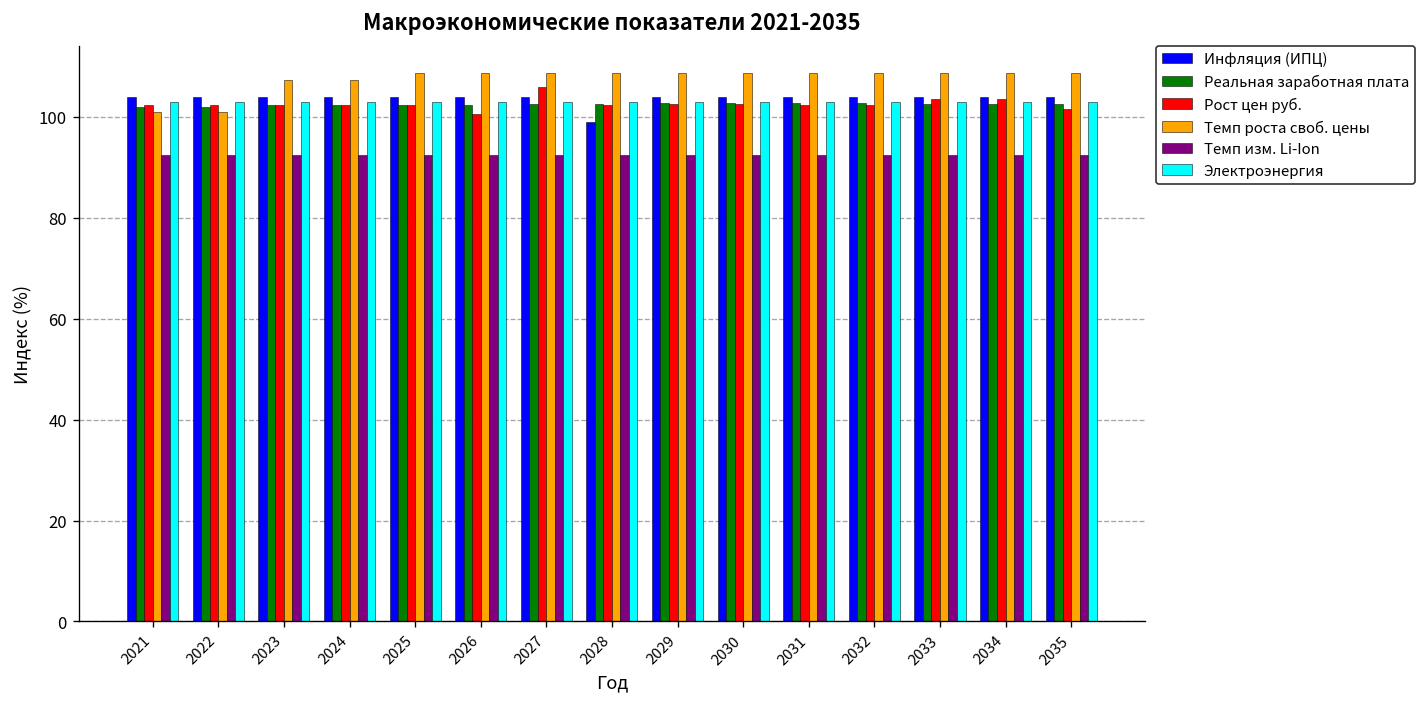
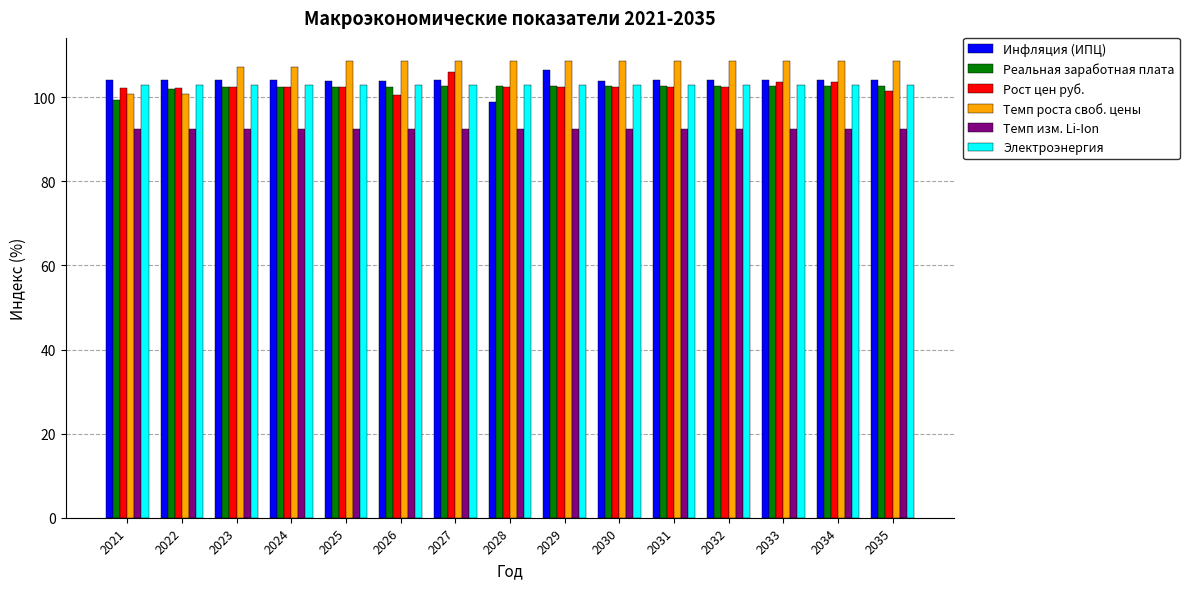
  {
    "Инфляция (ИПЦ)": {
      "2021": 104,
      "2022": 104,
      "2023": 104,
      "2024": 104,
      "2025": 104,
      "2026": 104,
      "2027": 104,
      "2028": 99,
-     "2029": 104,
+     "2029": 107,
      "2030": 104,
      "2031": 104,
      "2032": 104,
      "2033": 104,
      "2034": 104,
      "2035": 104
    },
    "Реальная заработная плата": {
-     "2021": 102,
+     "2021": 99,
      "2022": 102,
      "2023": 102,
      "2024": 102,
      "2025": 102,
      "2026": 102,
      "2027": 103,
      "2028": 103,
      "2029": 103,
      "2030": 103,
      "2031": 103,
      "2032": 103,
      "2033": 103,
      "2034": 103,
      "2035": 103
    },
    "Рост цен руб.": {
      "2021": 102,
      "2022": 102,
      "2023": 102,
      "2024": 102,
      "2025": 102,
      "2026": 101,
      "2027": 106,
      "2028": 102,
      "2029": 103,
      "2030": 103,
      "2031": 102,
      "2032": 102,
      "2033": 104,
      "2034": 104,
      "2035": 102
    },
    "Темп роста своб. цены": {
      "2021": 101,
      "2022": 101,
      "2023": 107,
      "2024": 107,
      "2025": 109,
      "2026": 109,
      "2027": 109,
      "2028": 109,
      "2029": 109,
      "2030": 109,
      "2031": 109,
      "2032": 109,
      "2033": 109,
      "2034": 109,
      "2035": 109
    },
    "Темп изм. Li-Ion": {
      "2021": 93,
      "2022": 93,
      "2023": 93,
      "2024": 93,
      "2025": 93,
      "2026": 93,
      "2027": 93,
      "2028": 93,
      "2029": 93,
      "2030": 93,
      "2031": 93,
      "2032": 93,
      "2033": 93,
      "2034": 93,
      "2035": 93
    },
    "Электроэнергия": {
      "2021": 103,
      "2022": 103,
      "2023": 103,
      "2024": 103,
      "2025": 103,
      "2026": 103,
      "2027": 103,
      "2028": 103,
      "2029": 103,
      "2030": 103,
      "2031": 103,
      "2032": 103,
      "2033": 103,
      "2034": 103,
      "2035": 103
    }
  }
